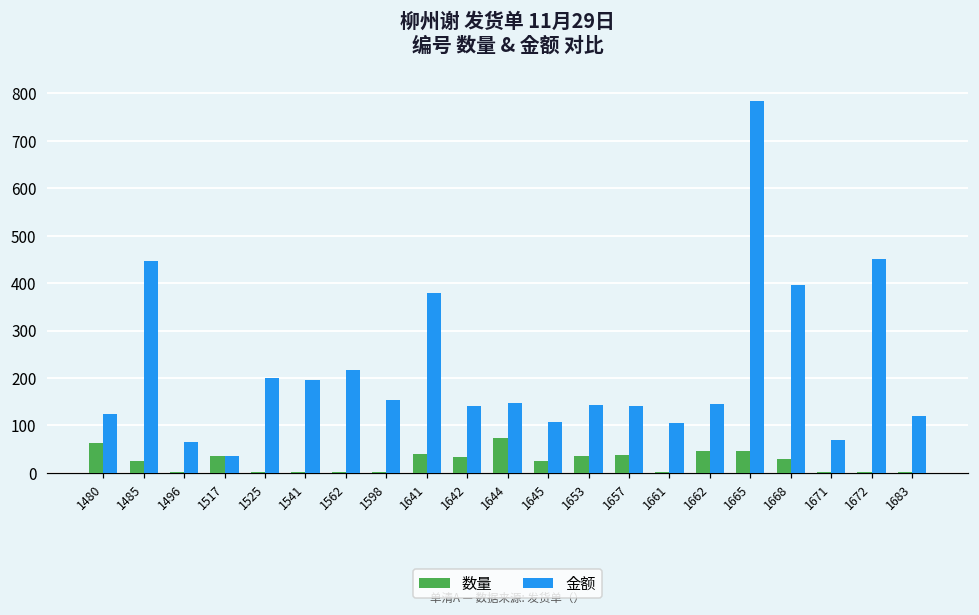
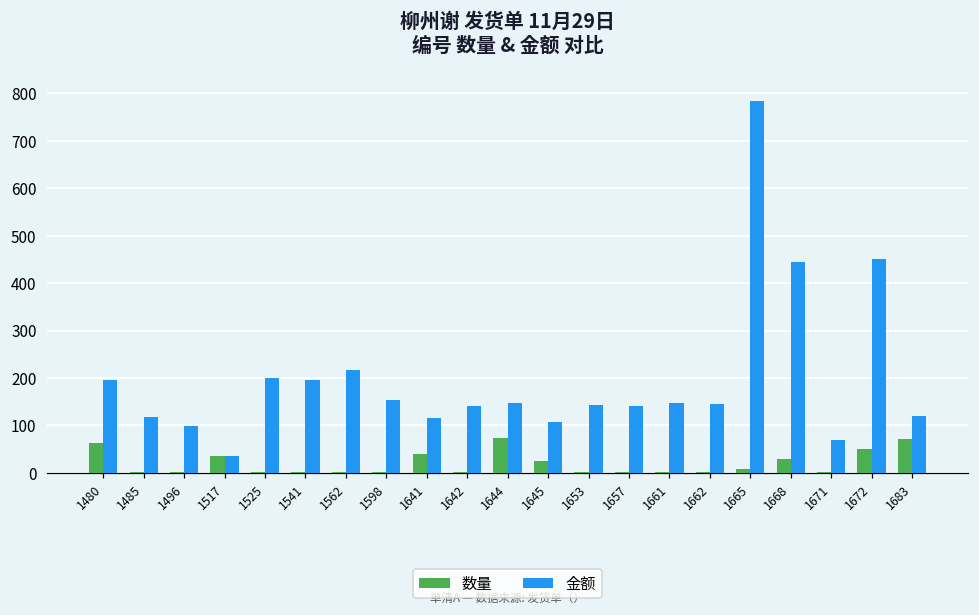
  {
    "数量": {
      "1480": 60,
-     "1485": 30,
+     "1485": 0,
      "1517": 40,
      "1641": 40,
-     "1642": 30,
+     "1642": 0,
      "1644": 70,
      "1645": 20,
-     "1653": 40,
-     "1657": 40,
-     "1662": 50,
-     "1665": 50,
+     "1653": 0,
+     "1657": 0,
+     "1662": 0,
+     "1665": 10,
      "1668": 30,
-     "1672": 0,
-     "1683": 0
+     "1672": 50,
+     "1683": 70
    },
    "金额": {
-     "1480": 130,
-     "1485": 450,
-     "1496": 70,
+     "1480": 200,
+     "1485": 120,
+     "1496": 100,
      "1517": 40,
      "1525": 200,
      "1541": 200,
      "1562": 220,
      "1598": 150,
-     "1641": 380,
+     "1641": 120,
      "1642": 140,
      "1644": 150,
      "1645": 110,
      "1653": 140,
      "1657": 140,
-     "1661": 110,
+     "1661": 150,
      "1662": 150,
      "1665": 780,
-     "1668": 400,
+     "1668": 440,
      "1671": 70,
      "1672": 450,
      "1683": 120
    }
  }
